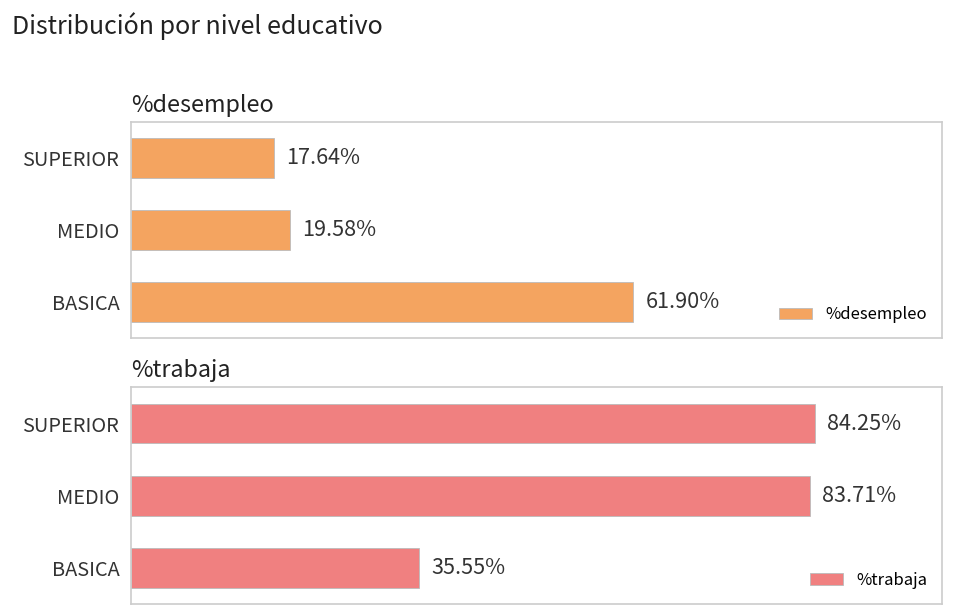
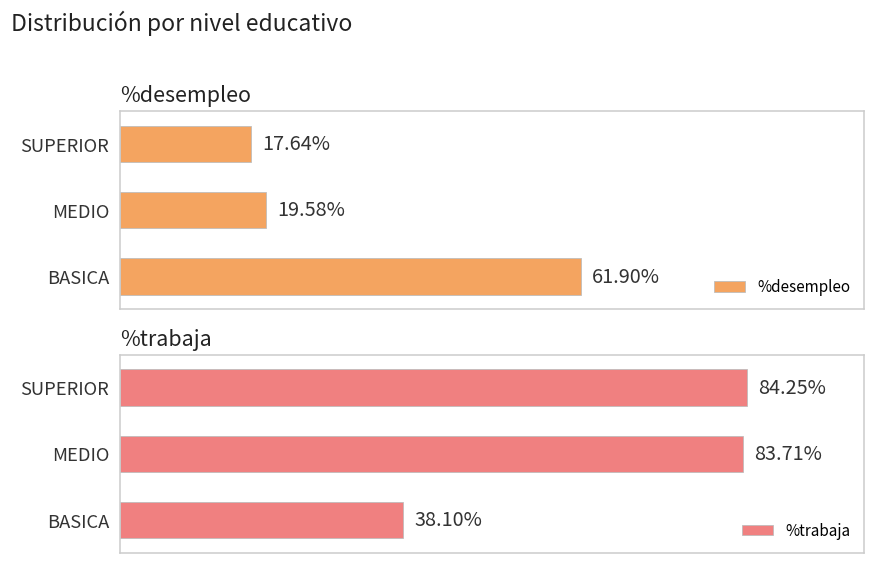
  {
    "%desempleo": {
      "SUPERIOR": "17.64%",
      "MEDIO": "19.58%",
      "BASICA": "61.90%"
    },
    "%trabaja": {
      "SUPERIOR": "84.25%",
      "MEDIO": "83.71%",
-     "BASICA": "35.55%"
+     "BASICA": "38.10%"
    }
  }
